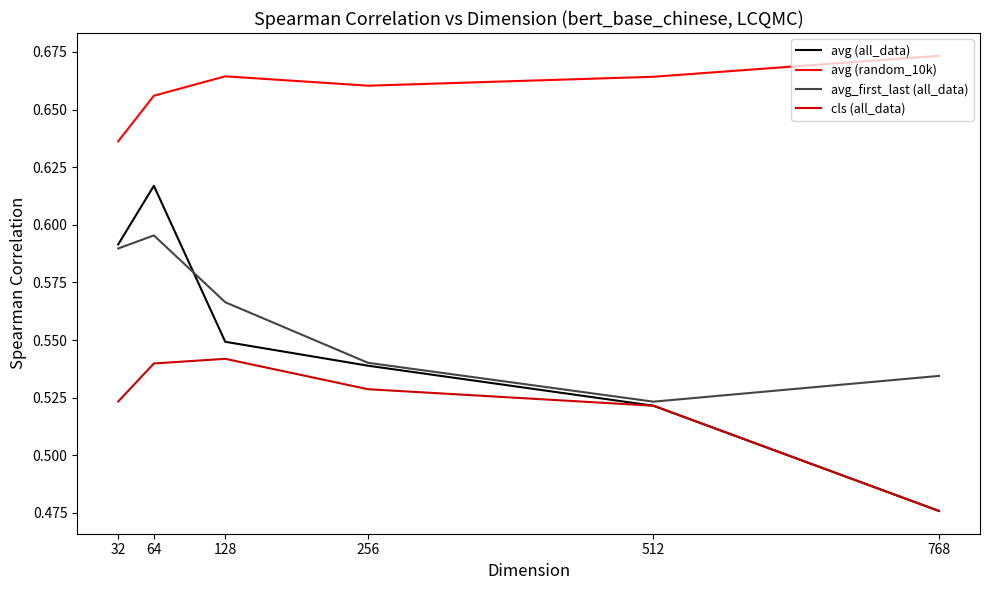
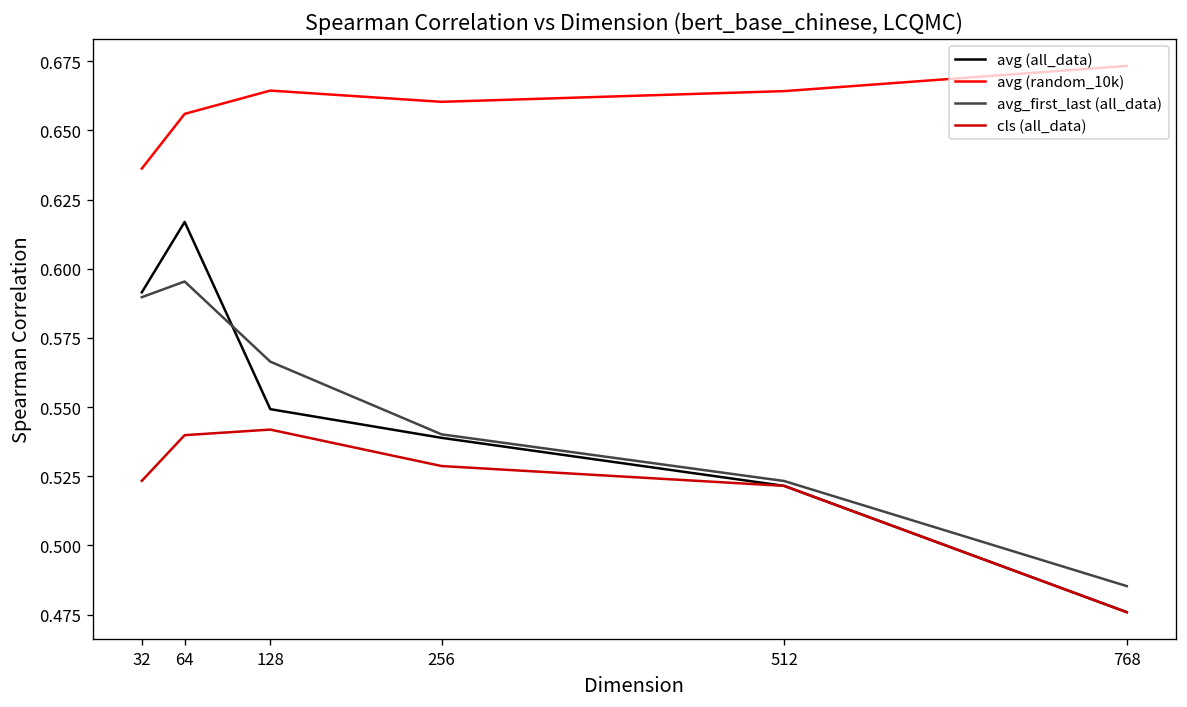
  {
    "avg (all_data)": {
      "32": 0.591,
      "64": 0.617,
      "128": 0.549,
      "256": 0.539
    },
    "avg_first_last (all_data)": {
      "32": 0.590,
      "64": 0.595,
      "128": 0.566,
      "256": 0.540,
      "512": 0.523,
-     "768": 0.534
+     "768": 0.485
    }
  }
